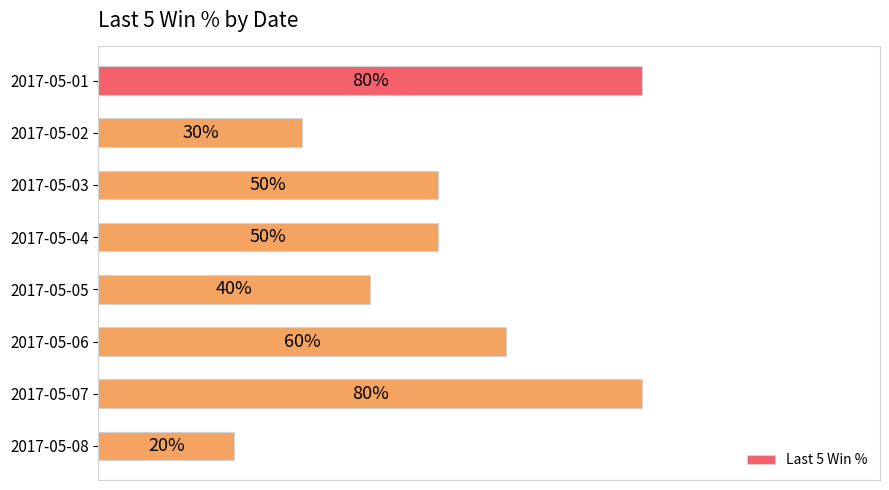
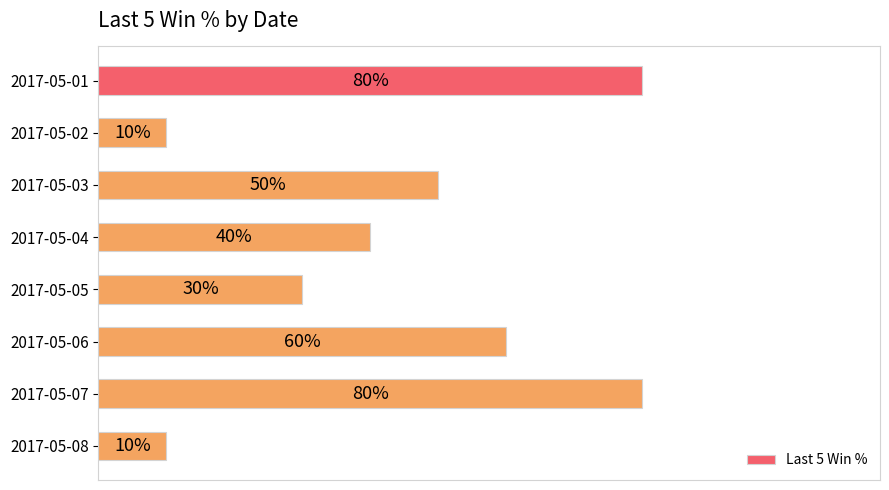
  {
    "2017-05-01": "80%",
-   "2017-05-02": "30%",
+   "2017-05-02": "10%",
    "2017-05-03": "50%",
-   "2017-05-04": "50%",
-   "2017-05-05": "40%",
+   "2017-05-04": "40%",
+   "2017-05-05": "30%",
    "2017-05-06": "60%",
    "2017-05-07": "80%",
-   "2017-05-08": "20%"
+   "2017-05-08": "10%"
  }
